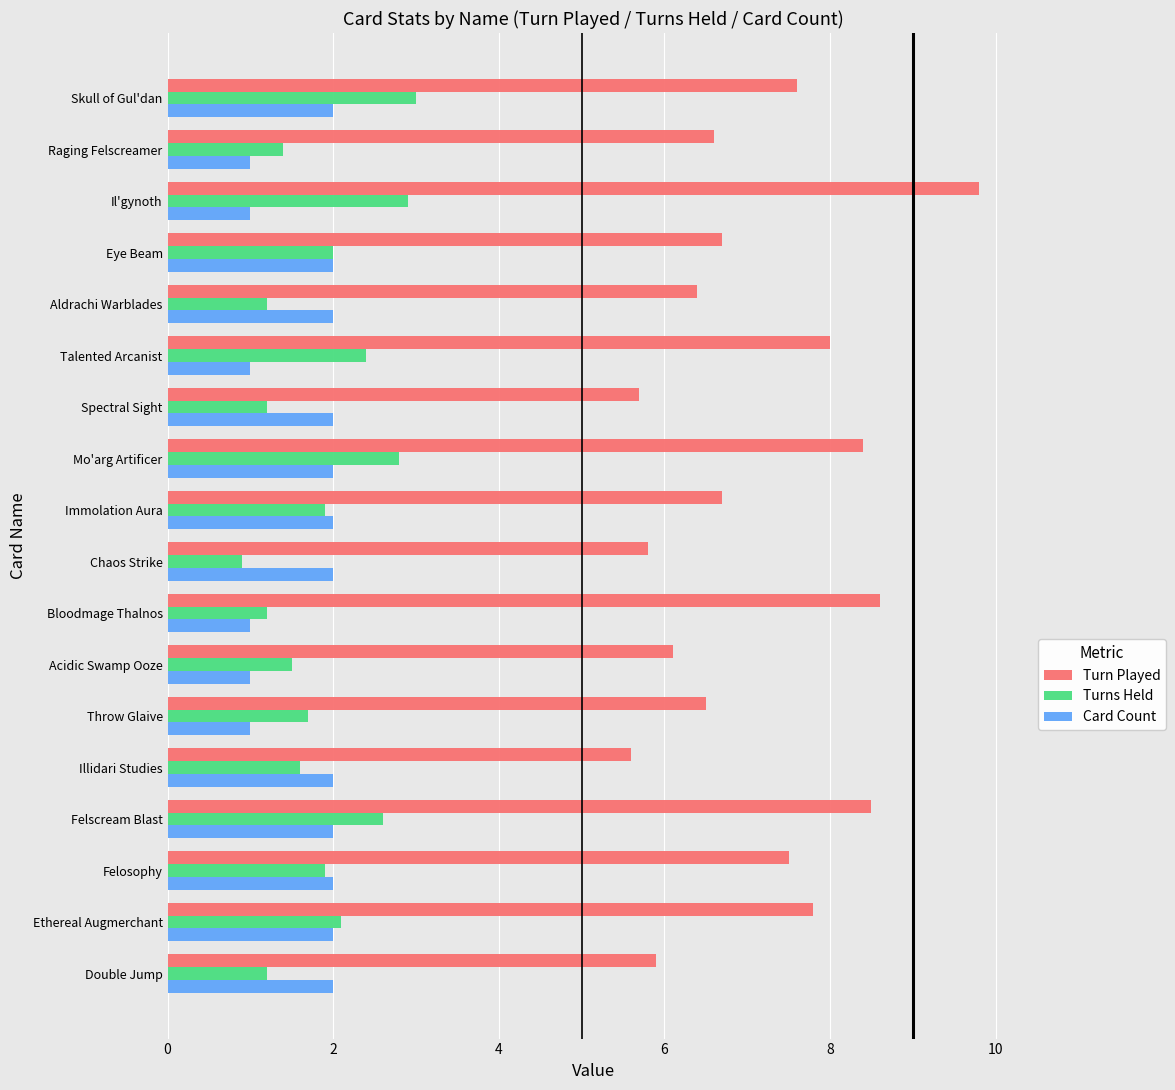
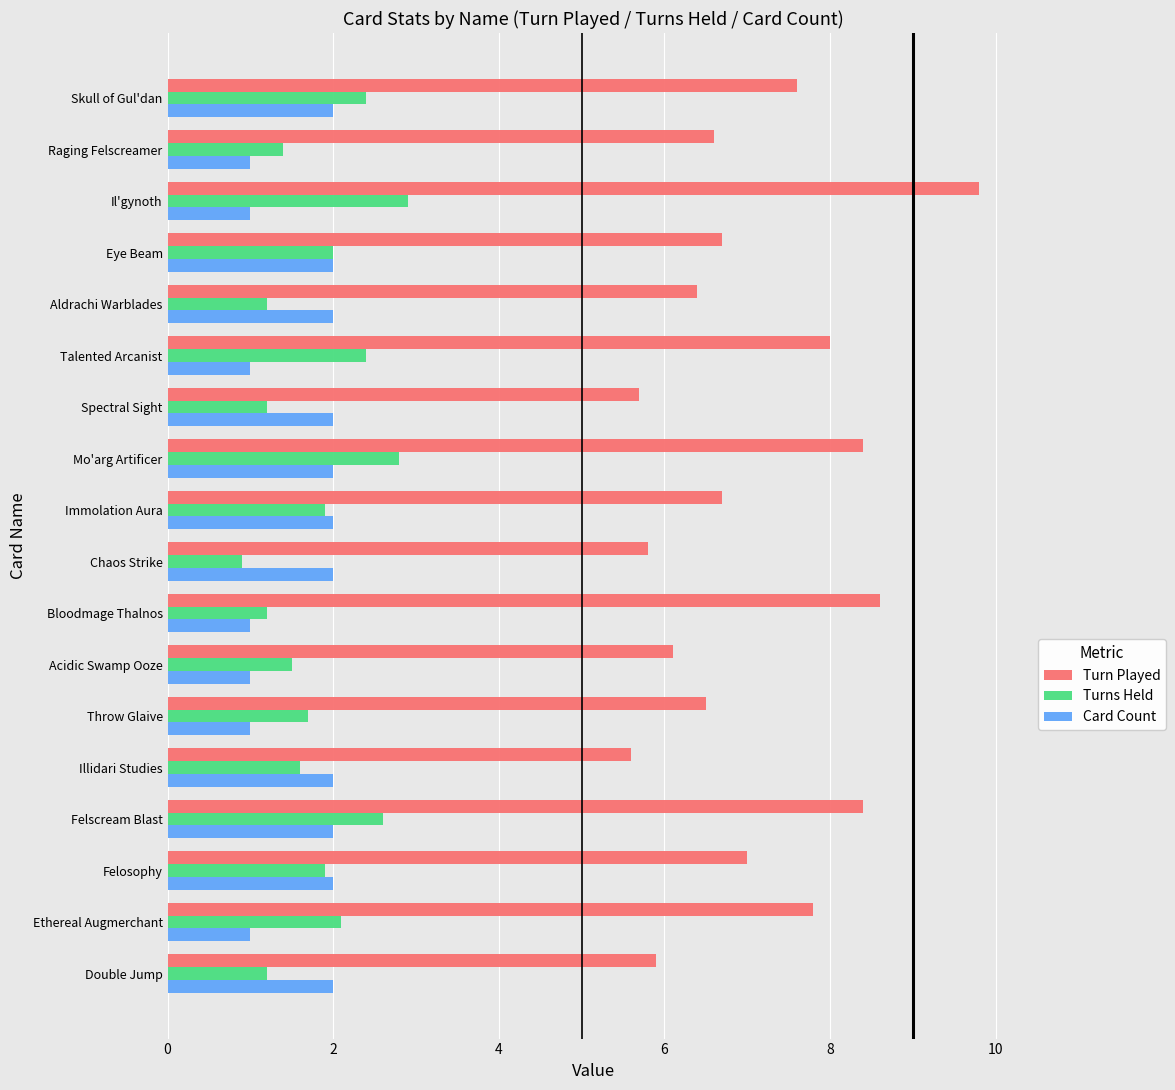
  {
    "Turn Played": {
      "Skull of Gul'dan": 7.6,
      "Raging Felscreamer": 6.6,
      "Il'gynoth": 9.8,
      "Eye Beam": 6.7,
      "Aldrachi Warblades": 6.4,
      "Talented Arcanist": 8.0,
      "Spectral Sight": 5.7,
      "Mo'arg Artificer": 8.4,
      "Immolation Aura": 6.7,
      "Chaos Strike": 5.8,
      "Bloodmage Thalnos": 8.6,
      "Acidic Swamp Ooze": 6.1,
      "Throw Glaive": 6.5,
      "Illidari Studies": 5.6,
-     "Felscream Blast": 8.5,
-     "Felosophy": 7.5,
+     "Felscream Blast": 8.4,
+     "Felosophy": 7.0,
      "Ethereal Augmerchant": 7.8,
      "Double Jump": 5.9
    },
    "Turns Held": {
-     "Skull of Gul'dan": 3.0,
+     "Skull of Gul'dan": 2.4,
      "Raging Felscreamer": 1.4,
      "Il'gynoth": 2.9,
      "Eye Beam": 2.0,
      "Aldrachi Warblades": 1.2,
      "Talented Arcanist": 2.4,
      "Spectral Sight": 1.2,
      "Mo'arg Artificer": 2.8,
      "Immolation Aura": 1.9,
      "Chaos Strike": 0.9,
      "Bloodmage Thalnos": 1.2,
      "Acidic Swamp Ooze": 1.5,
      "Throw Glaive": 1.7,
      "Illidari Studies": 1.6,
      "Felscream Blast": 2.6,
      "Felosophy": 1.9,
      "Ethereal Augmerchant": 2.1,
      "Double Jump": 1.2
    },
    "Card Count": {
      "Skull of Gul'dan": 2,
      "Raging Felscreamer": 1,
      "Il'gynoth": 1,
      "Eye Beam": 2,
      "Aldrachi Warblades": 2,
      "Talented Arcanist": 1,
      "Spectral Sight": 2,
      "Mo'arg Artificer": 2,
      "Immolation Aura": 2,
      "Chaos Strike": 2,
      "Bloodmage Thalnos": 1,
      "Acidic Swamp Ooze": 1,
      "Throw Glaive": 1,
      "Illidari Studies": 2,
      "Felscream Blast": 2,
      "Felosophy": 2,
-     "Ethereal Augmerchant": 2,
+     "Ethereal Augmerchant": 1,
      "Double Jump": 2
    }
  }
